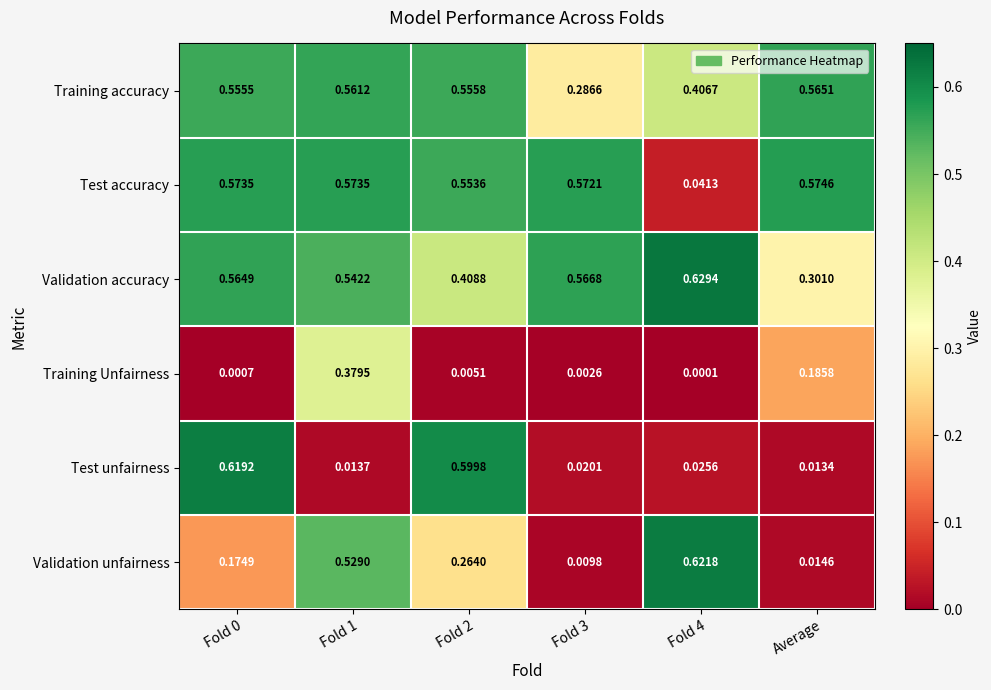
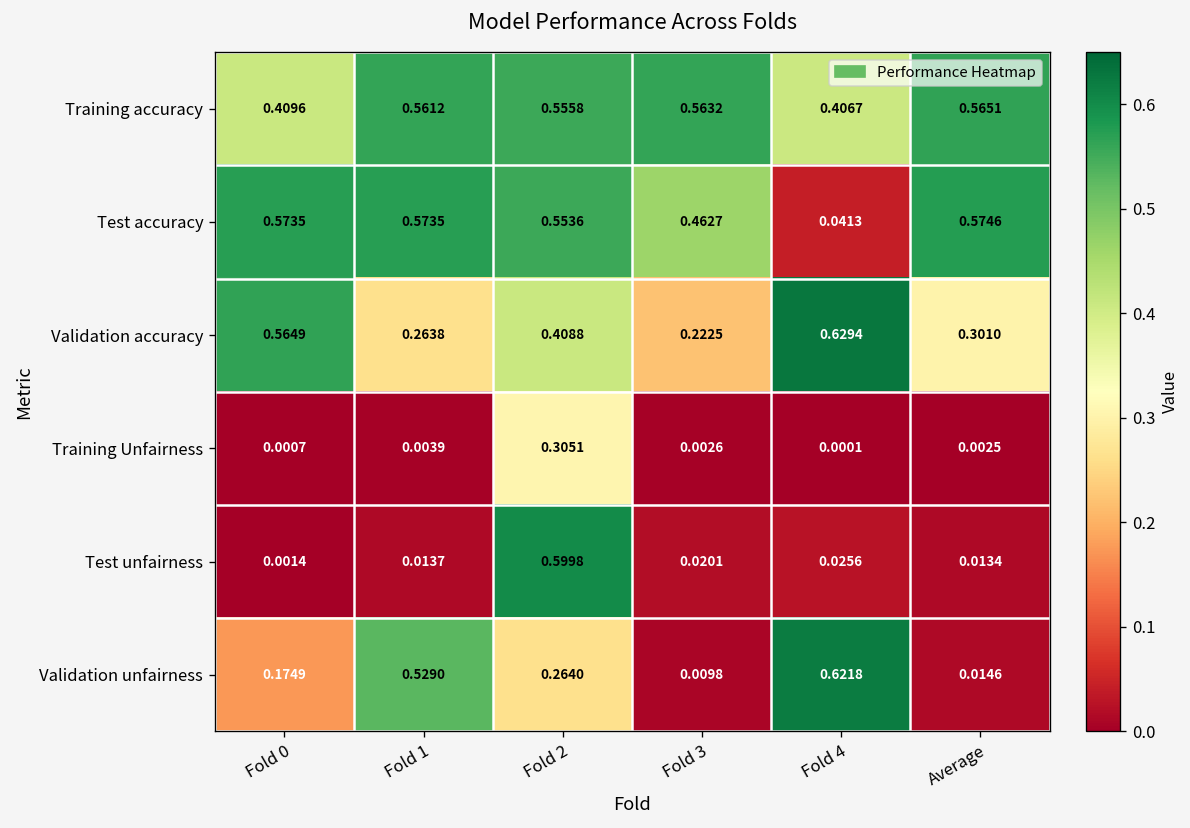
  {
    "Training accuracy": {
-     "Fold 0": 0.5555,
+     "Fold 0": 0.4096,
      "Fold 1": 0.5612,
      "Fold 2": 0.5558,
-     "Fold 3": 0.2866,
+     "Fold 3": 0.5632,
      "Fold 4": 0.4067,
      "Average": 0.5651
    },
    "Test accuracy": {
      "Fold 0": 0.5735,
      "Fold 1": 0.5735,
      "Fold 2": 0.5536,
-     "Fold 3": 0.5721,
+     "Fold 3": 0.4627,
      "Fold 4": 0.0413,
      "Average": 0.5746
    },
    "Validation accuracy": {
      "Fold 0": 0.5649,
-     "Fold 1": 0.5422,
+     "Fold 1": 0.2638,
      "Fold 2": 0.4088,
-     "Fold 3": 0.5668,
+     "Fold 3": 0.2225,
      "Fold 4": 0.6294,
      "Average": 0.3010
    },
    "Training Unfairness": {
      "Fold 0": 0.0007,
-     "Fold 1": 0.3795,
-     "Fold 2": 0.0051,
+     "Fold 1": 0.0039,
+     "Fold 2": 0.3051,
      "Fold 3": 0.0026,
      "Fold 4": 0.0001,
-     "Average": 0.1858
+     "Average": 0.0025
    },
    "Test unfairness": {
-     "Fold 0": 0.6192,
+     "Fold 0": 0.0014,
      "Fold 1": 0.0137,
      "Fold 2": 0.5998,
      "Fold 3": 0.0201,
      "Fold 4": 0.0256,
      "Average": 0.0134
    },
    "Validation unfairness": {
      "Fold 0": 0.1749,
      "Fold 1": 0.5290,
      "Fold 2": 0.2640,
      "Fold 3": 0.0098,
      "Fold 4": 0.6218,
      "Average": 0.0146
    }
  }
